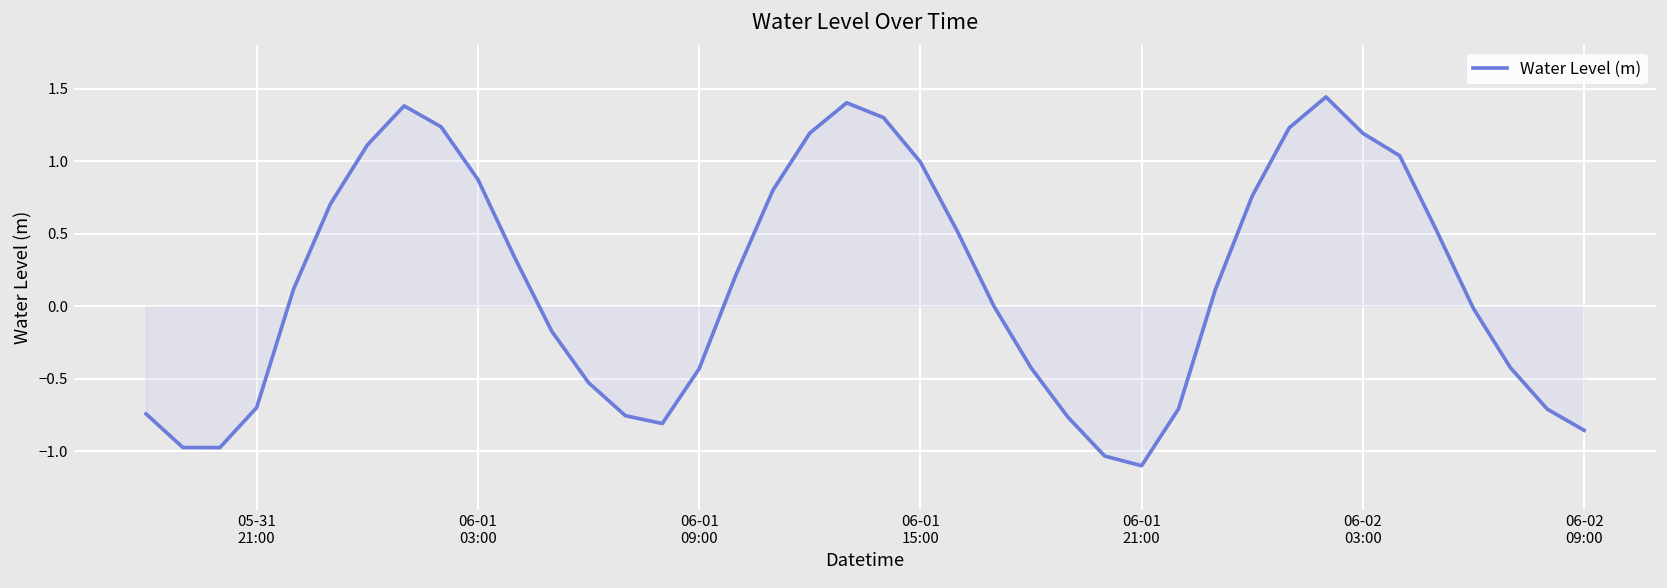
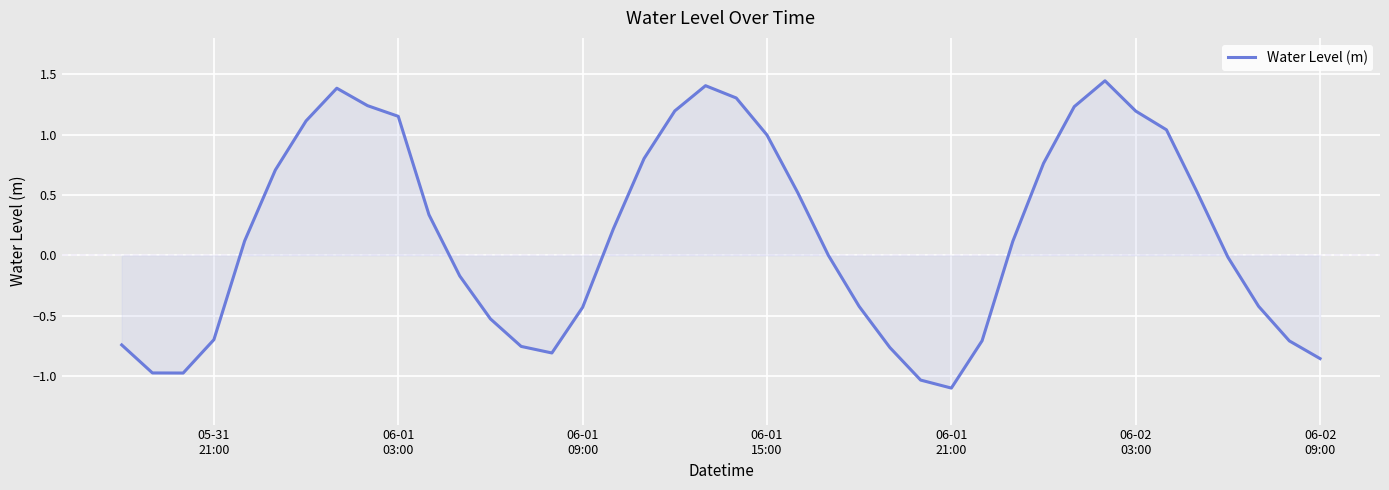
  {
    "Water Level (m)": {
      "05-31 21:00": -0.70,
-     "06-01 03:00": 0.88,
+     "06-01 03:00": 1.15,
      "06-01 09:00": -0.43,
      "06-01 21:00": -1.10,
      "06-02 09:00": -0.85
    }
  }
